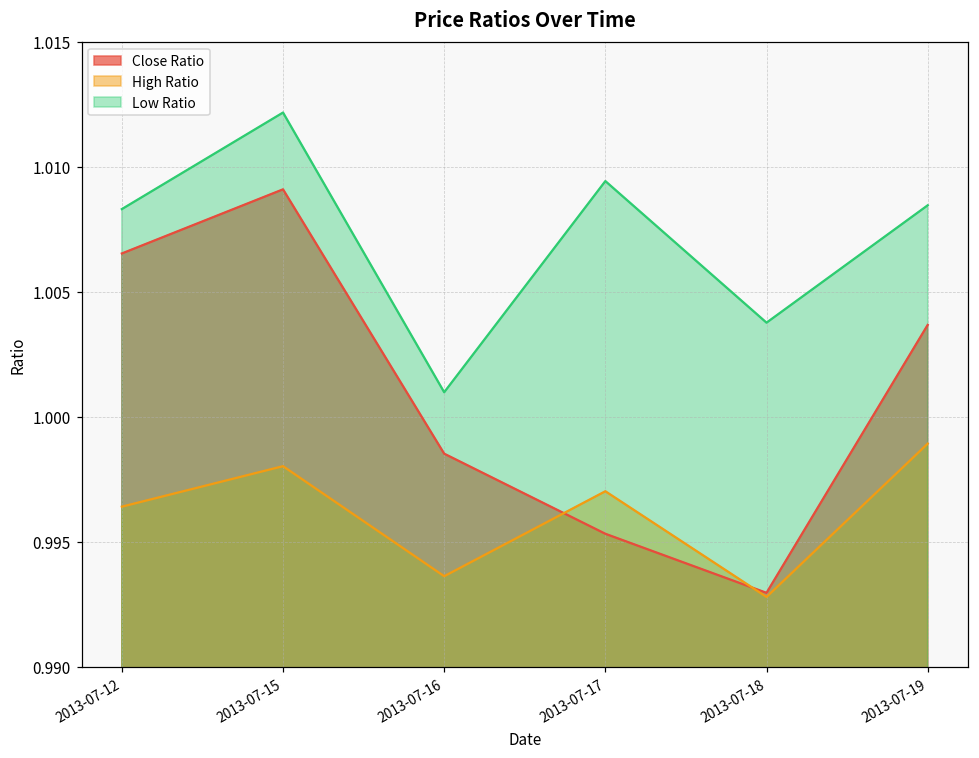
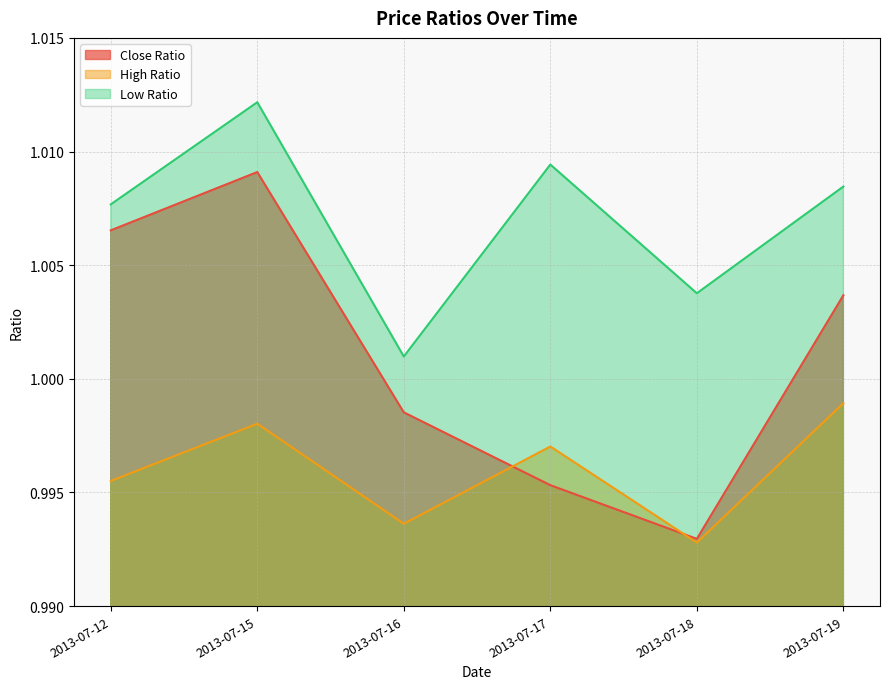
  {
    "Close Ratio": {
      "2013-07-12": 1.0065,
      "2013-07-15": 1.0091,
      "2013-07-16": 0.9985,
      "2013-07-17": 0.9953,
      "2013-07-18": 0.9930,
      "2013-07-19": 1.0037
    },
    "High Ratio": {
-     "2013-07-12": 0.9964,
+     "2013-07-12": 0.9955,
      "2013-07-15": 0.9980,
      "2013-07-16": 0.9936,
      "2013-07-17": 0.9970,
      "2013-07-18": 0.9928,
      "2013-07-19": 0.9989
    },
    "Low Ratio": {
-     "2013-07-12": 1.0083,
+     "2013-07-12": 1.0077,
      "2013-07-15": 1.0122,
      "2013-07-16": 1.0010,
      "2013-07-17": 1.0094,
      "2013-07-18": 1.0038,
      "2013-07-19": 1.0085
    }
  }
